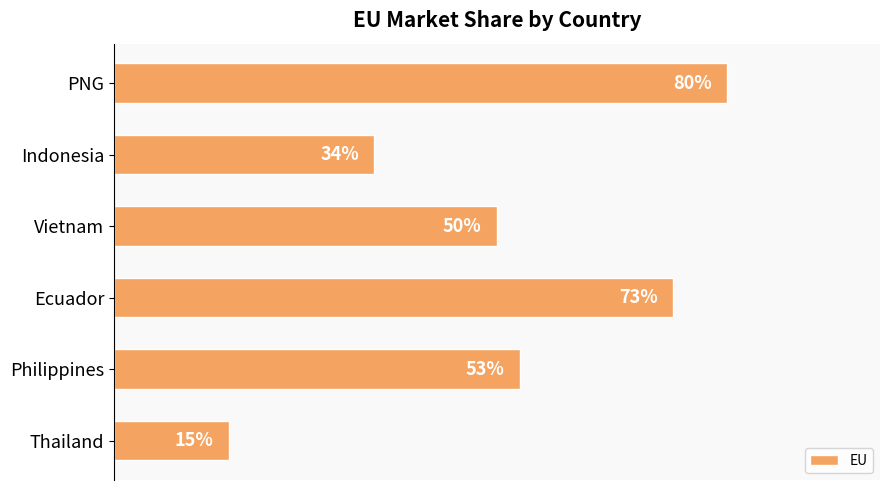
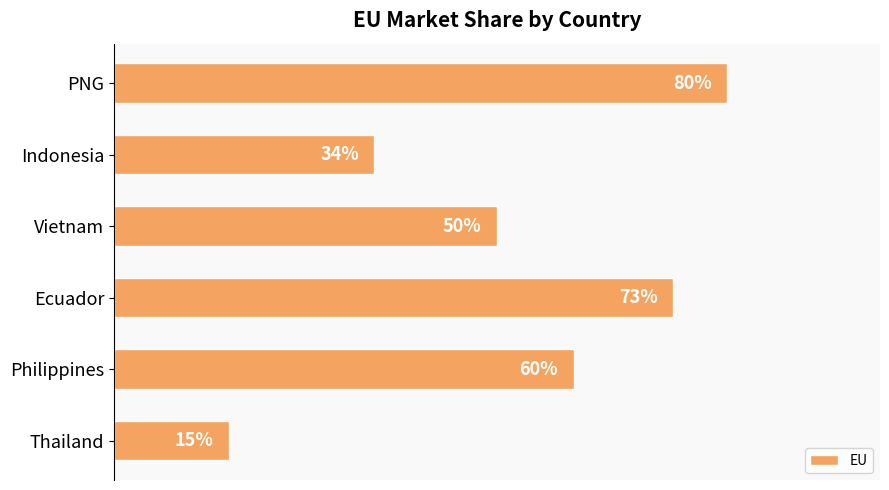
  {
    "PNG": "80%",
    "Indonesia": "34%",
    "Vietnam": "50%",
    "Ecuador": "73%",
-   "Philippines": "53%",
+   "Philippines": "60%",
    "Thailand": "15%"
  }
